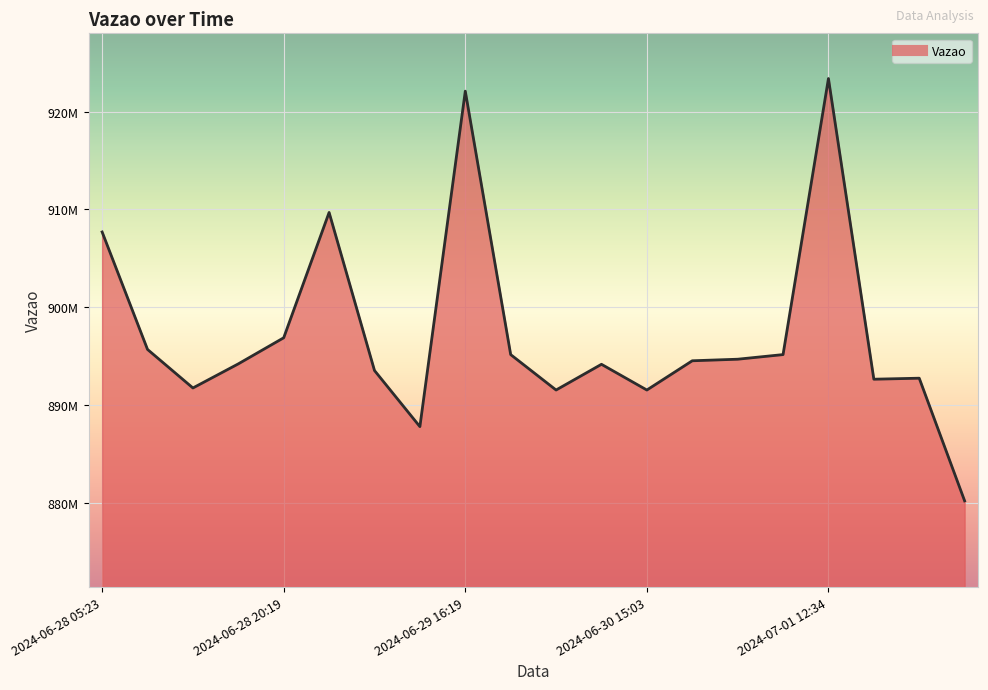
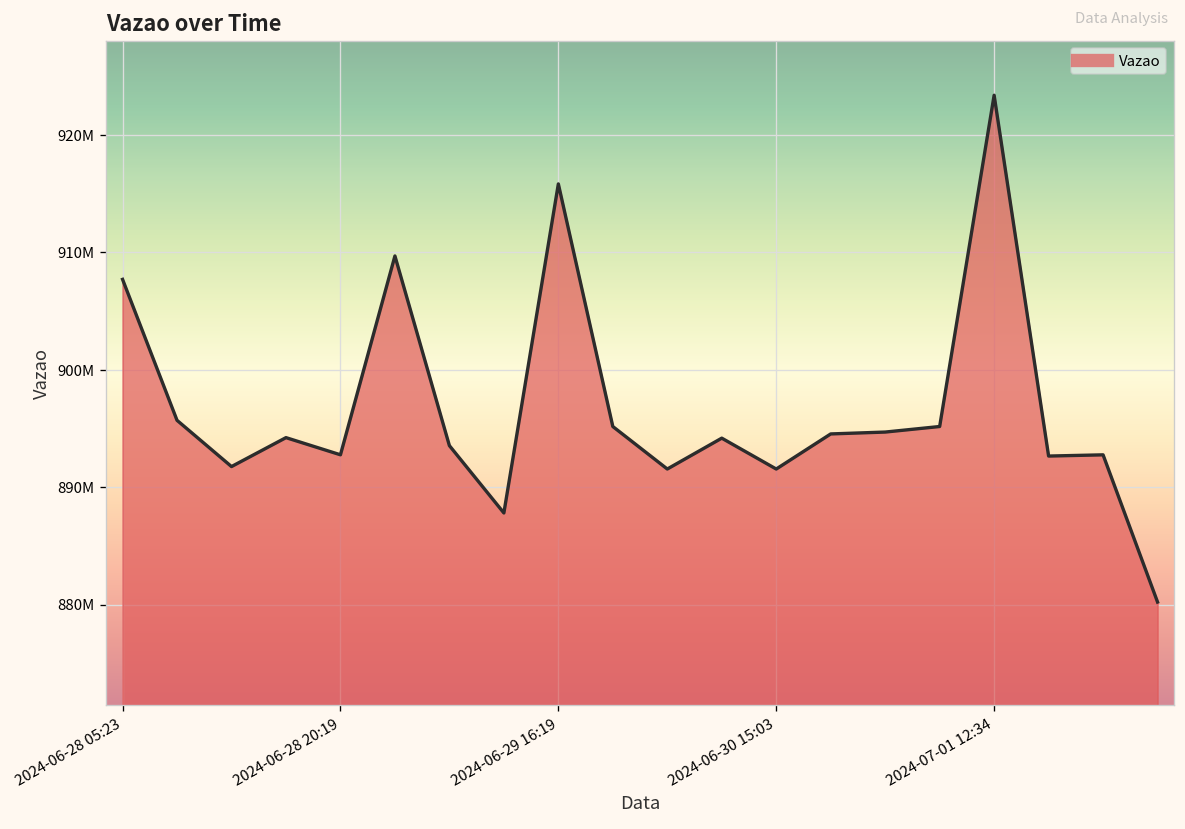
  {
    "2024-06-28 05:23": 908000000,
-   "2024-06-28 20:19": 897000000,
-   "2024-06-29 16:19": 922000000,
+   "2024-06-28 20:19": 893000000,
+   "2024-06-29 16:19": 916000000,
    "2024-06-30 15:03": 892000000,
    "2024-07-01 12:34": 923000000
  }
